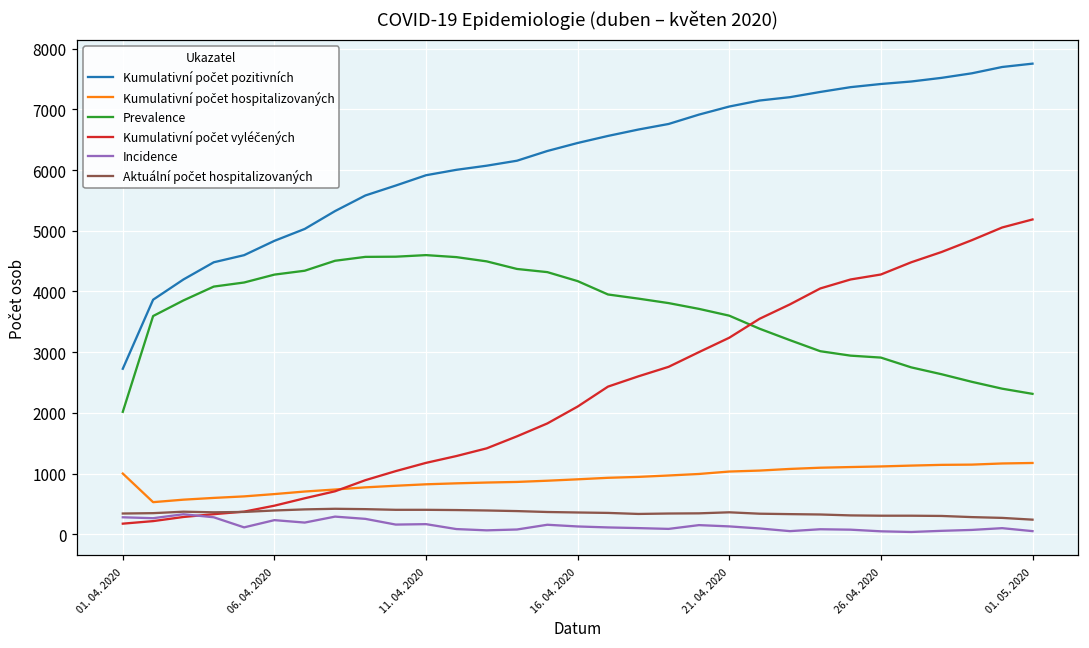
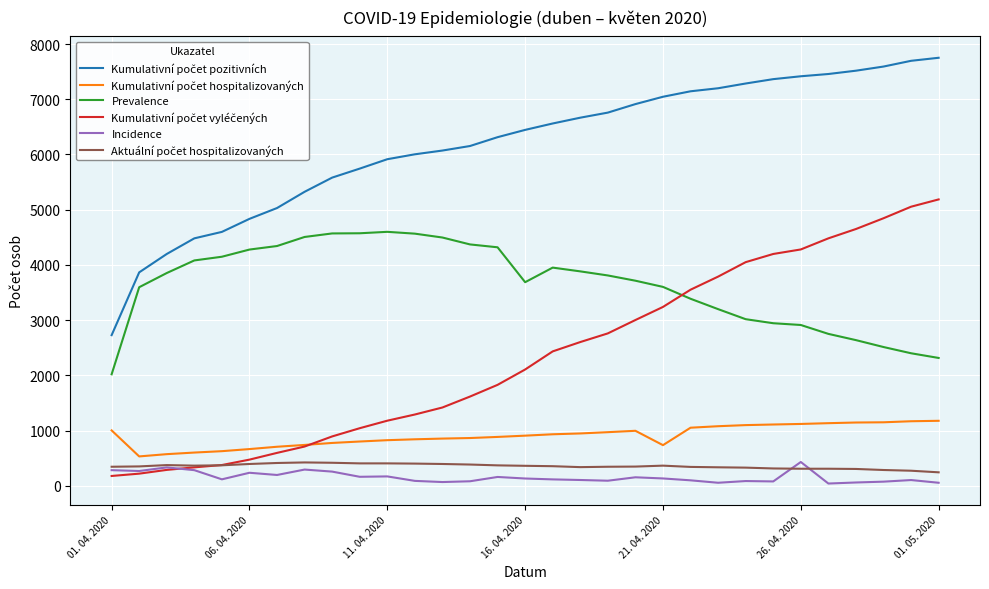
  {
    "Kumulativní počet pozitivních": {
      "01. 04. 2020": 2700,
      "06. 04. 2020": 4800,
      "11. 04. 2020": 5900,
      "16. 04. 2020": 6400,
      "21. 04. 2020": 7000,
      "26. 04. 2020": 7400,
      "01. 05. 2020": 7800
    },
    "Kumulativní počet hospitalizovaných": {
      "01. 04. 2020": 1000,
      "06. 04. 2020": 700,
      "11. 04. 2020": 800,
      "16. 04. 2020": 900,
-     "21. 04. 2020": 1000,
+     "21. 04. 2020": 700,
      "26. 04. 2020": 1100,
      "01. 05. 2020": 1200
    },
    "Prevalence": {
      "01. 04. 2020": 2000,
      "06. 04. 2020": 4300,
      "11. 04. 2020": 4600,
-     "16. 04. 2020": 4200,
+     "16. 04. 2020": 3700,
      "21. 04. 2020": 3600,
      "26. 04. 2020": 2900,
      "01. 05. 2020": 2300
    },
    "Kumulativní počet vyléčených": {
      "01. 04. 2020": 200,
      "06. 04. 2020": 500,
      "11. 04. 2020": 1200,
      "16. 04. 2020": 2100,
      "21. 04. 2020": 3200,
      "26. 04. 2020": 4300,
      "01. 05. 2020": 5200
    },
    "Incidence": {
      "01. 04. 2020": 300,
      "06. 04. 2020": 200,
      "11. 04. 2020": 200,
      "16. 04. 2020": 100,
      "21. 04. 2020": 100,
-     "26. 04. 2020": 100,
+     "26. 04. 2020": 400,
      "01. 05. 2020": 100
    },
    "Aktuální počet hospitalizovaných": {
      "01. 04. 2020": 300,
      "06. 04. 2020": 400,
      "11. 04. 2020": 400,
      "16. 04. 2020": 400,
      "21. 04. 2020": 400,
      "26. 04. 2020": 300,
      "01. 05. 2020": 200
    }
  }
